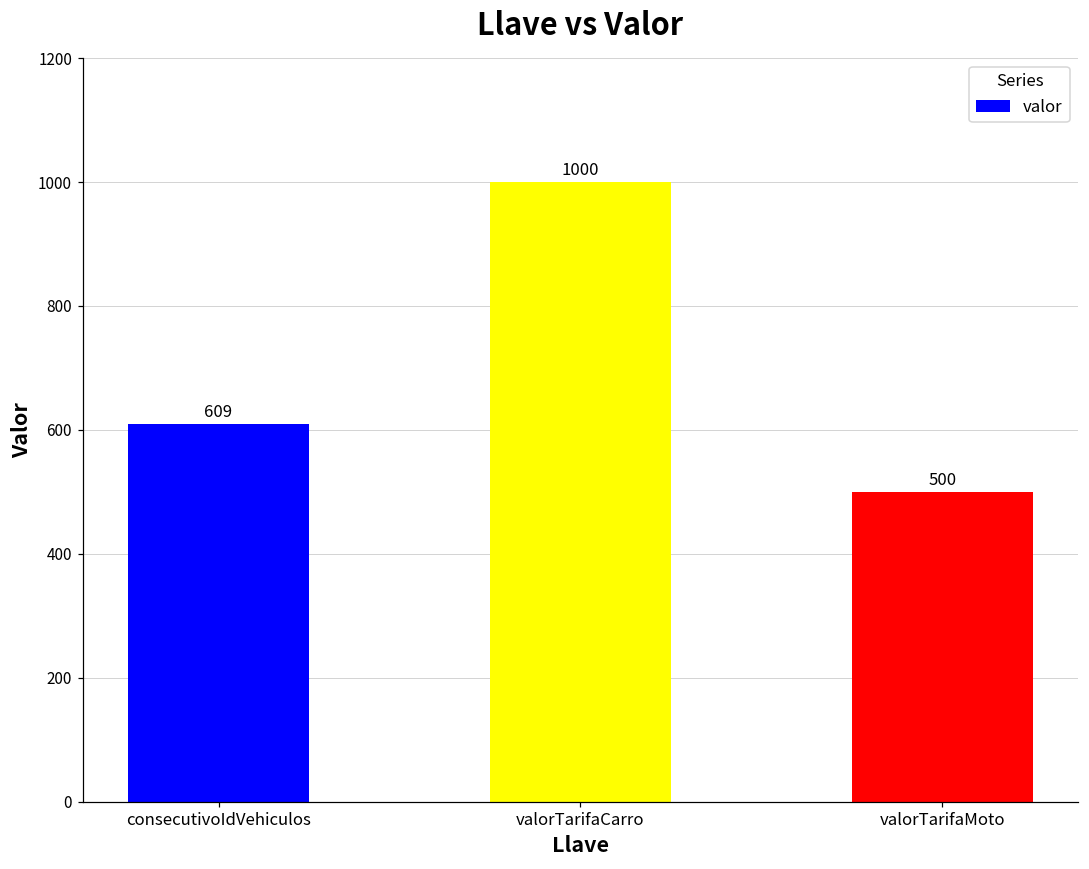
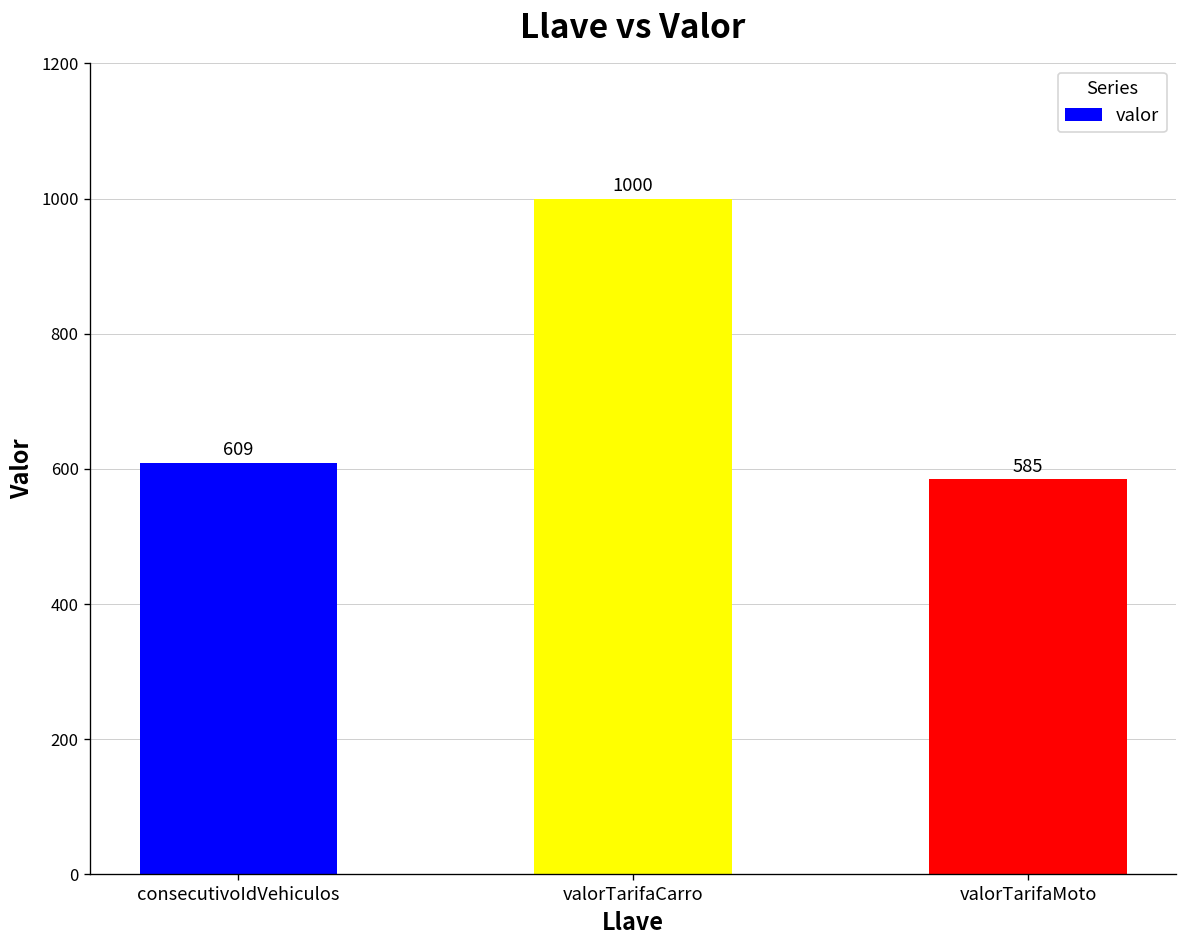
  {
    "consecutivoIdVehiculos": 609,
    "valorTarifaCarro": 1000,
-   "valorTarifaMoto": 500
+   "valorTarifaMoto": 585
  }
